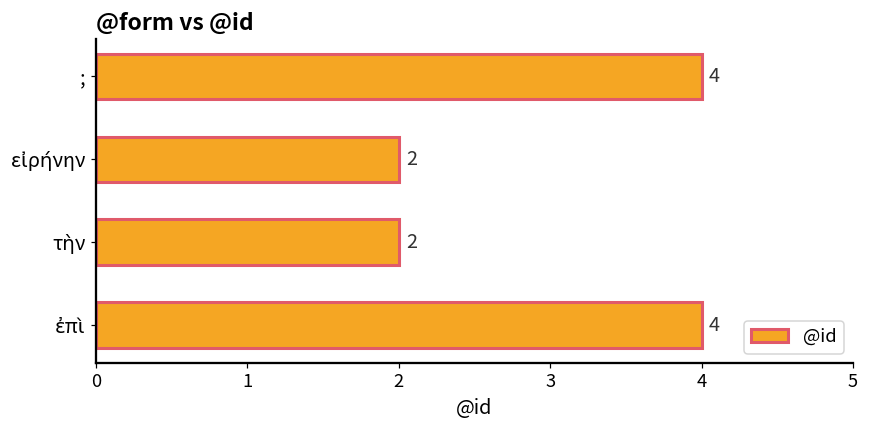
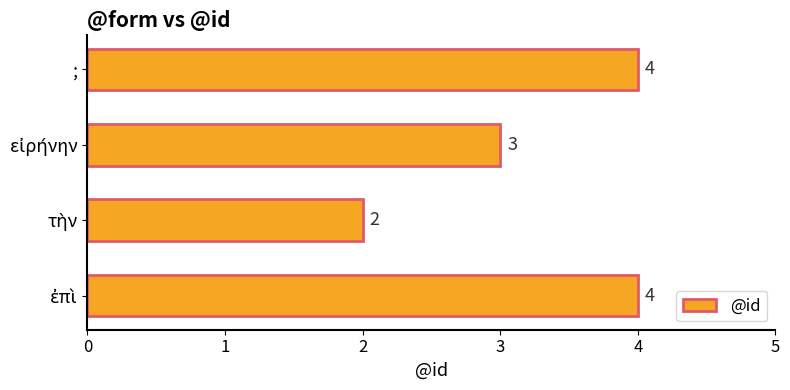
  {
    ";": 4,
-   "εἰρήνην": 2,
+   "εἰρήνην": 3,
    "τὴν": 2,
    "ἐπὶ": 4
  }
